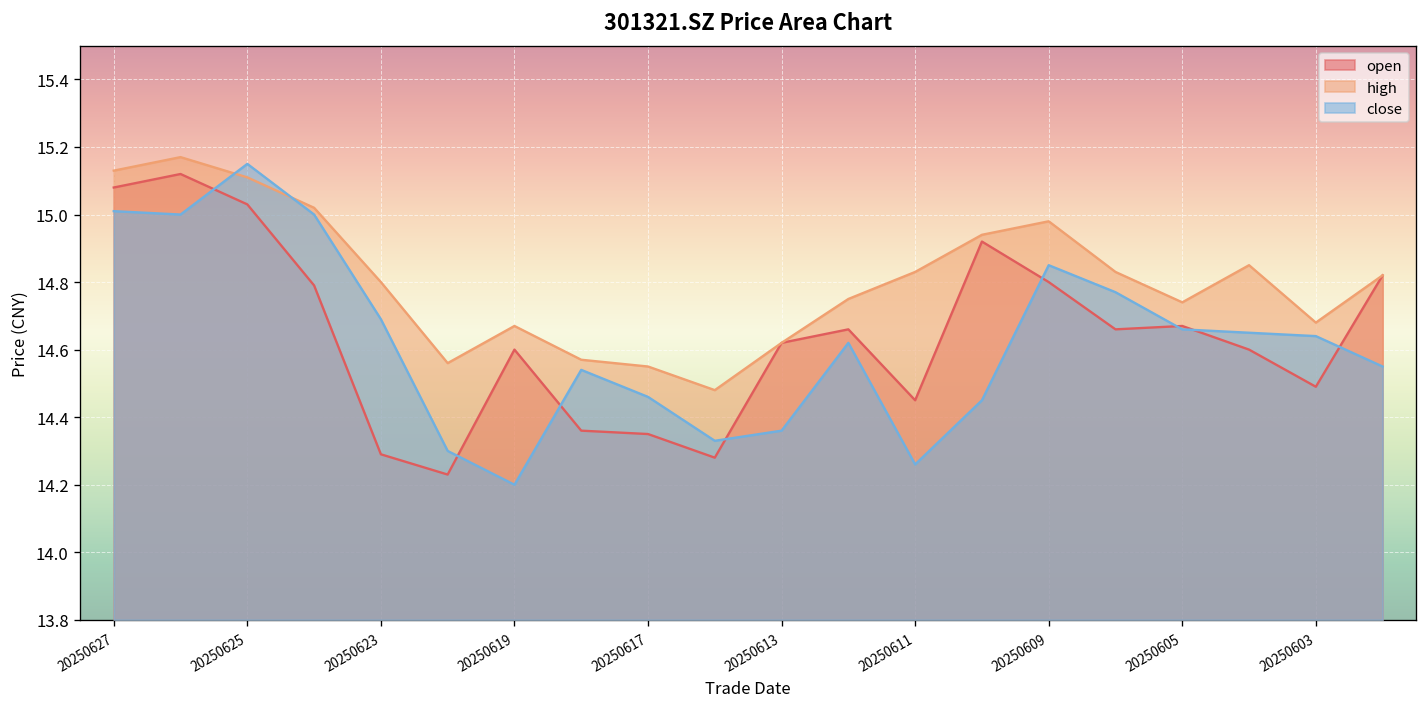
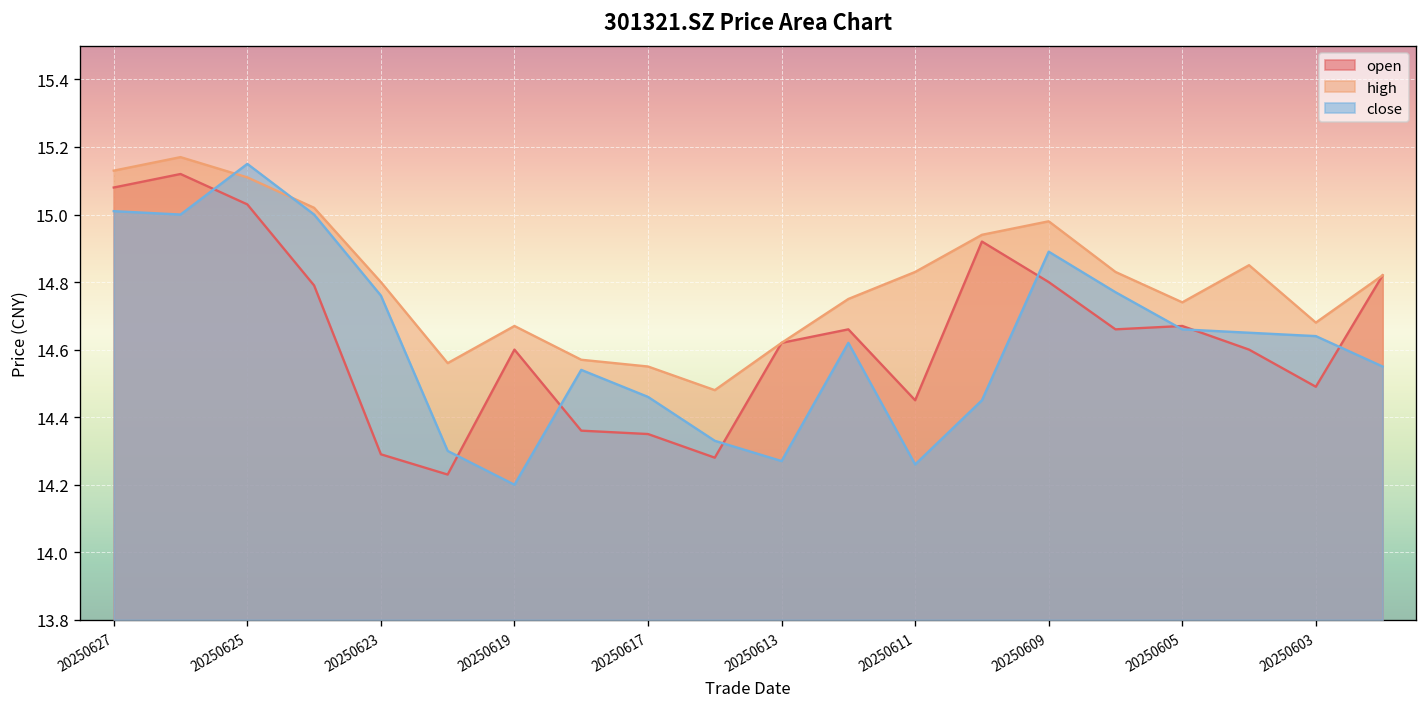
  {
    "close": {
      "20250627": 15.01,
      "20250625": 15.15,
-     "20250623": 14.69,
+     "20250623": 14.76,
      "20250619": 14.20,
      "20250617": 14.46,
-     "20250613": 14.36,
+     "20250613": 14.27,
      "20250611": 14.26,
-     "20250609": 14.85,
+     "20250609": 14.89,
      "20250605": 14.66,
      "20250603": 14.64
    }
  }
